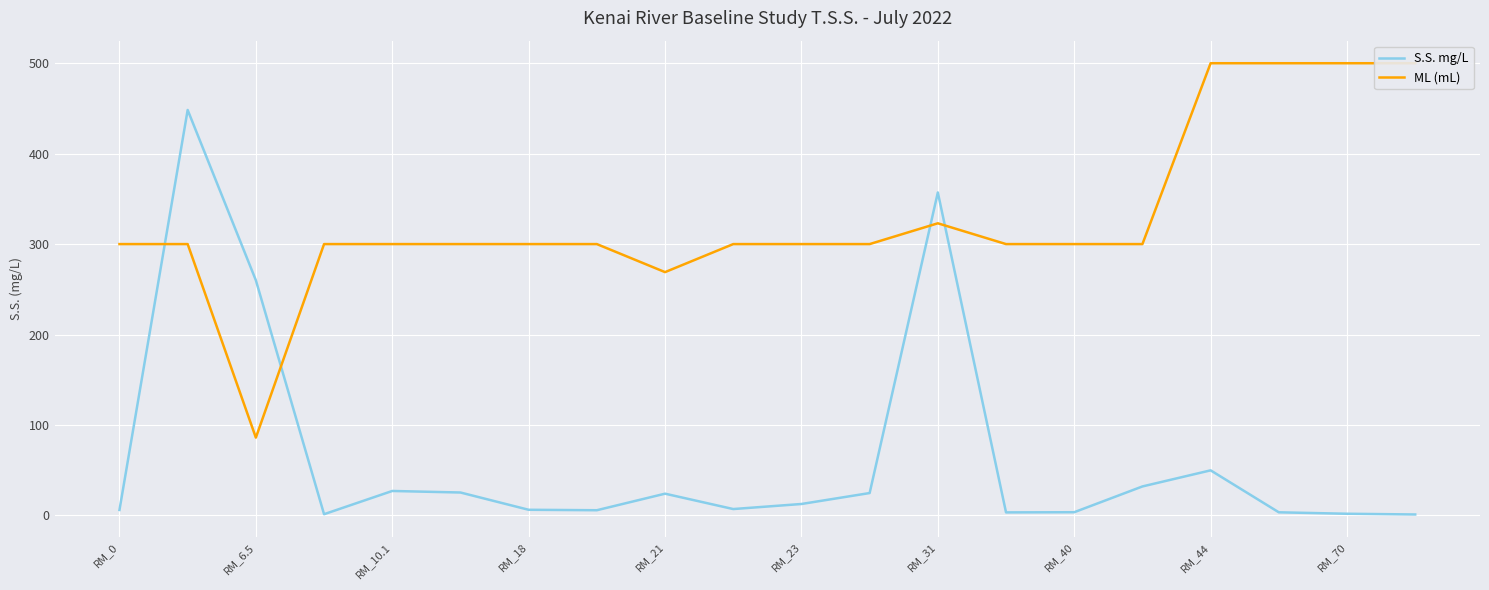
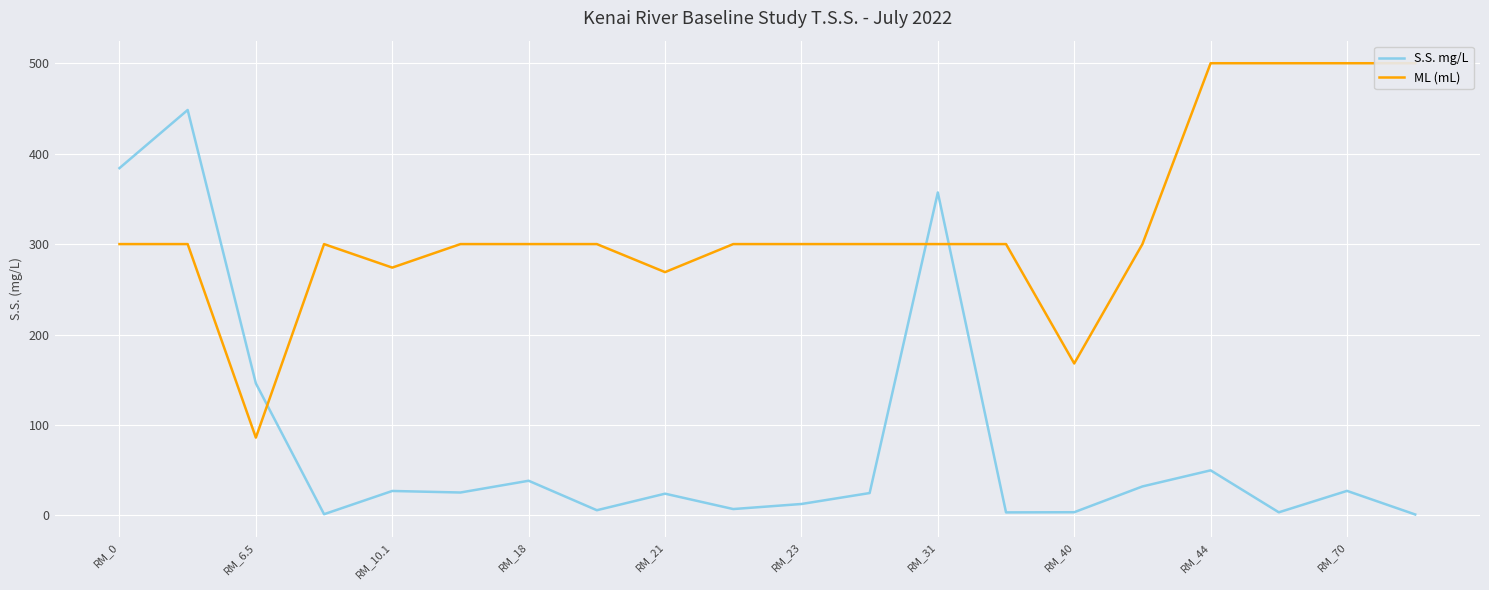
  {
    "S.S. mg/L": {
-     "RM_0": 10,
-     "RM_6.5": 260,
+     "RM_0": 380,
+     "RM_6.5": 150,
      "RM_10.1": 30,
-     "RM_18": 10,
+     "RM_18": 40,
      "RM_21": 20,
      "RM_23": 10,
      "RM_31": 360,
      "RM_40": 0,
      "RM_44": 50,
-     "RM_70": 0
+     "RM_70": 30
    },
    "ML (mL)": {
      "RM_0": 300,
      "RM_6.5": 90,
-     "RM_10.1": 300,
+     "RM_10.1": 270,
      "RM_18": 300,
      "RM_21": 270,
      "RM_23": 300,
-     "RM_31": 320,
-     "RM_40": 300,
+     "RM_31": 300,
+     "RM_40": 170,
      "RM_44": 500,
      "RM_70": 500
    }
  }
